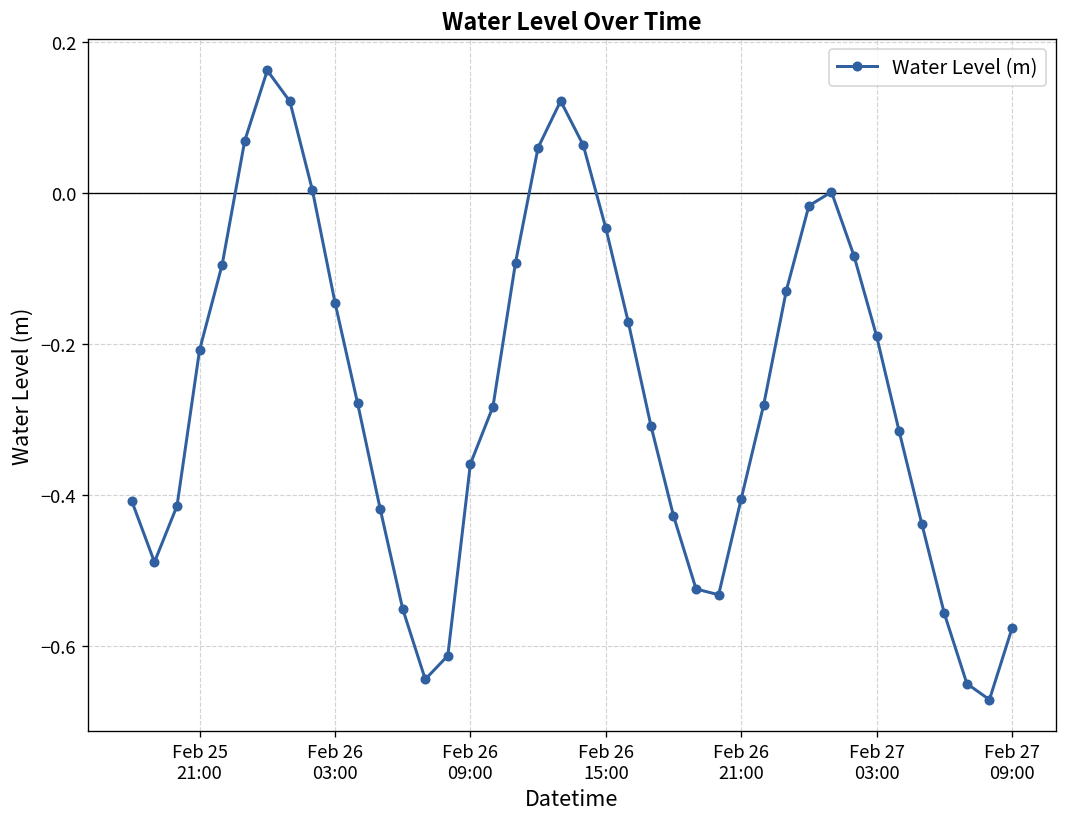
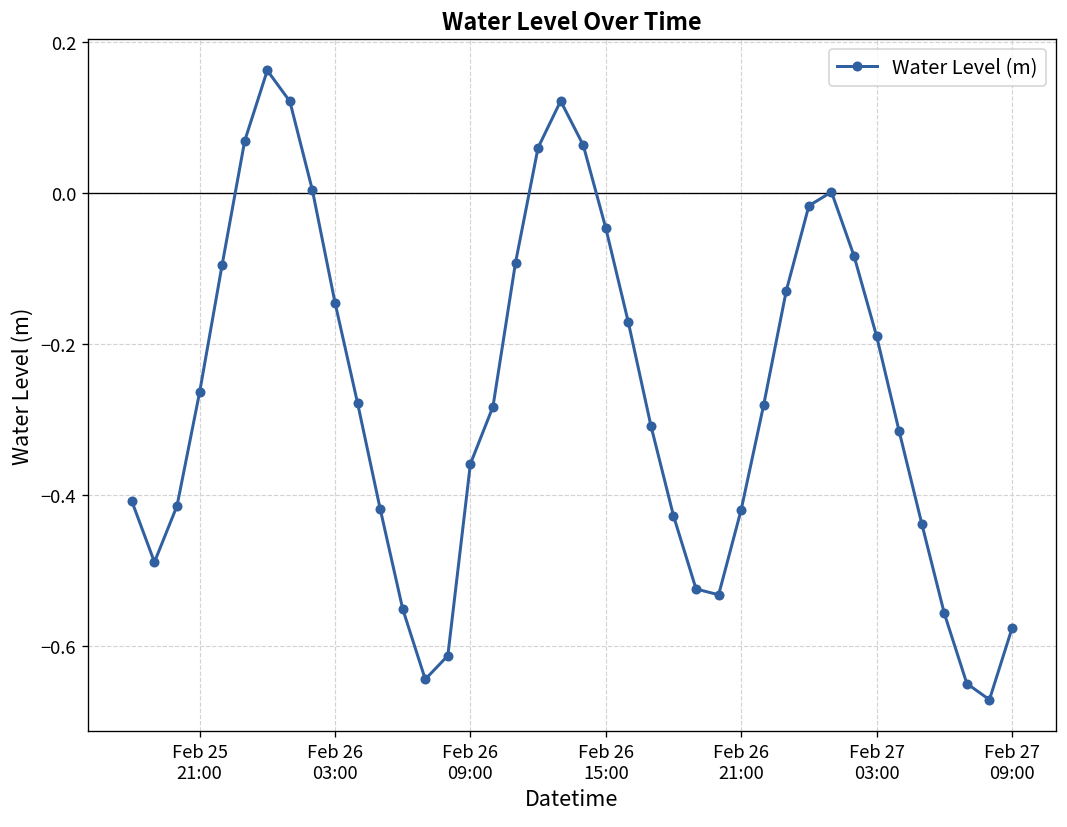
  {
-   "Feb 25 21:00": -0.21,
+   "Feb 25 21:00": -0.26,
    "Feb 26 03:00": -0.14,
    "Feb 26 09:00": -0.36,
    "Feb 26 15:00": -0.05,
-   "Feb 26 21:00": -0.40,
+   "Feb 26 21:00": -0.42,
    "Feb 27 03:00": -0.19,
    "Feb 27 09:00": -0.58
  }
